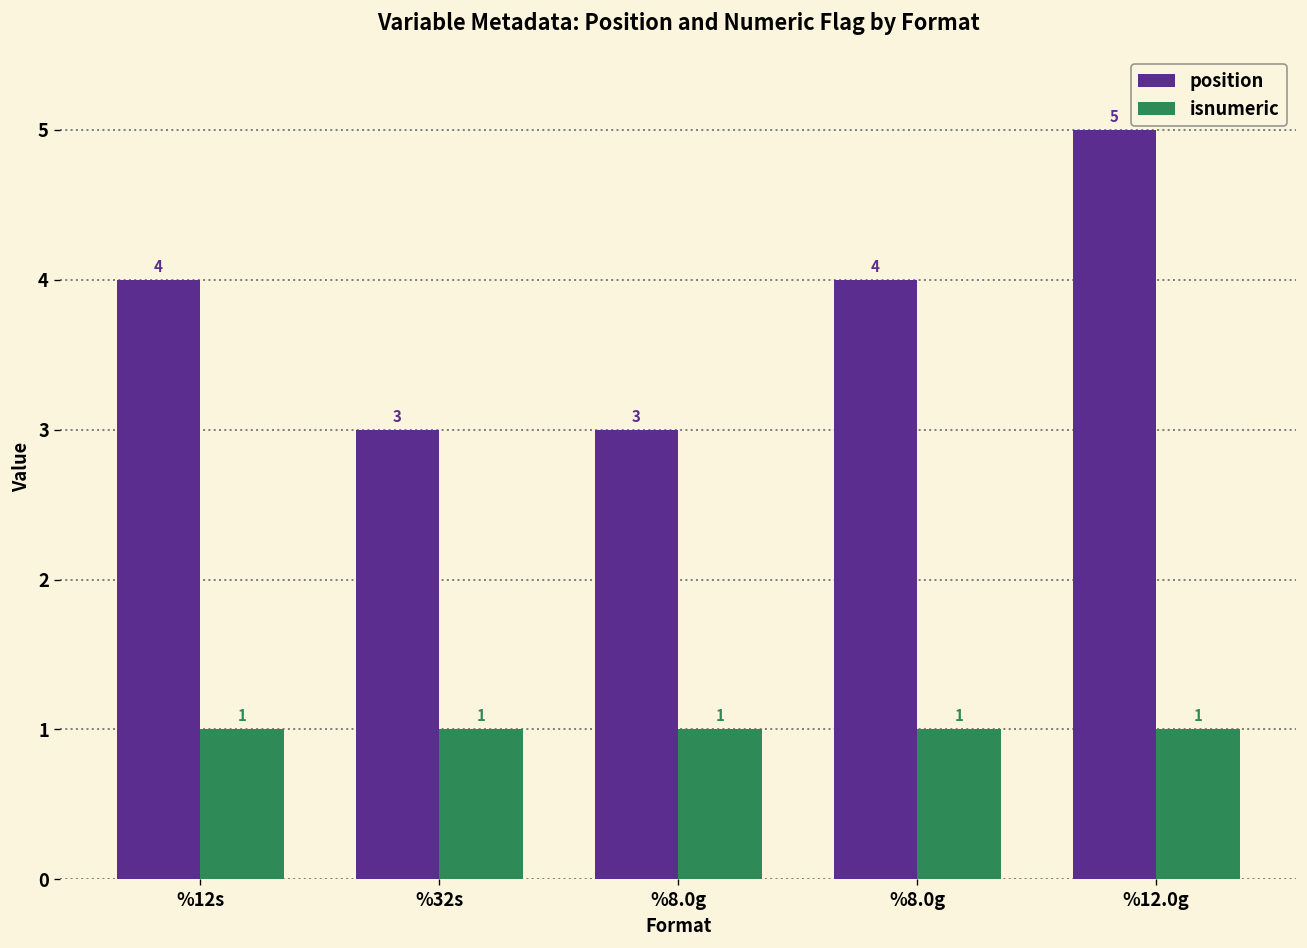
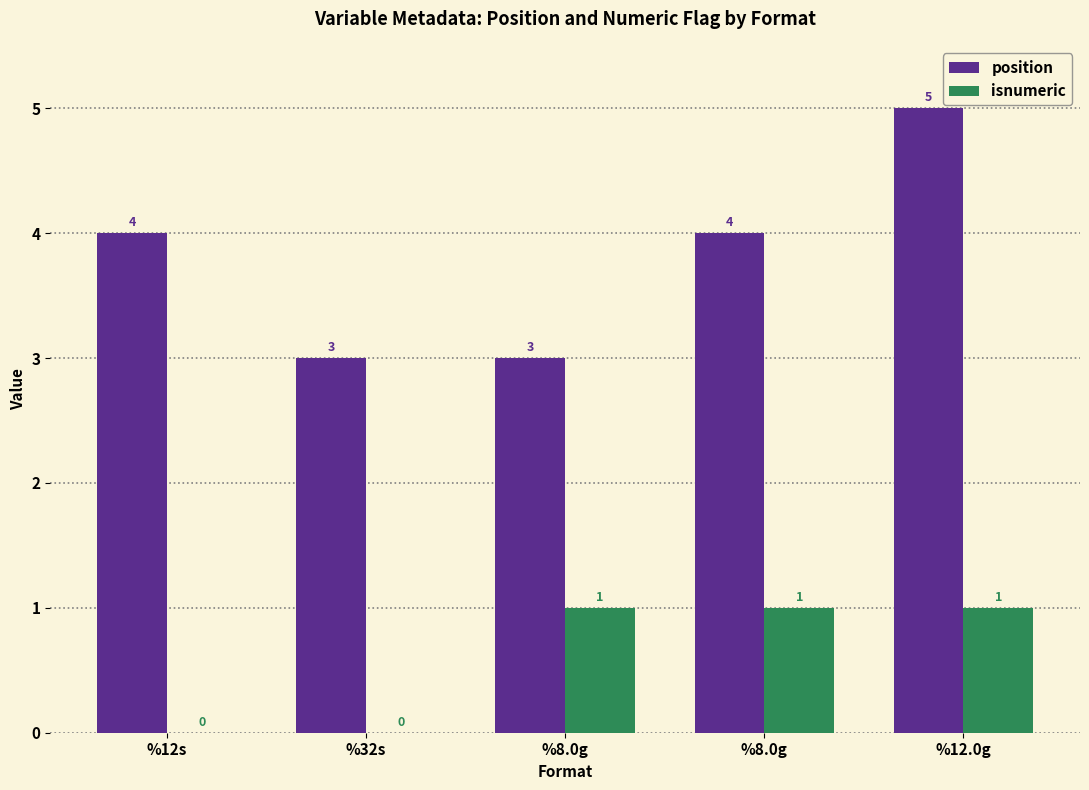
  {
    "position": {
      "%12s": 4,
      "%32s": 3,
      "%12.0g": 5
    },
    "isnumeric": {
-     "%12s": 1,
-     "%32s": 1,
+     "%12s": 0,
+     "%32s": 0,
      "%12.0g": 1
    }
  }
